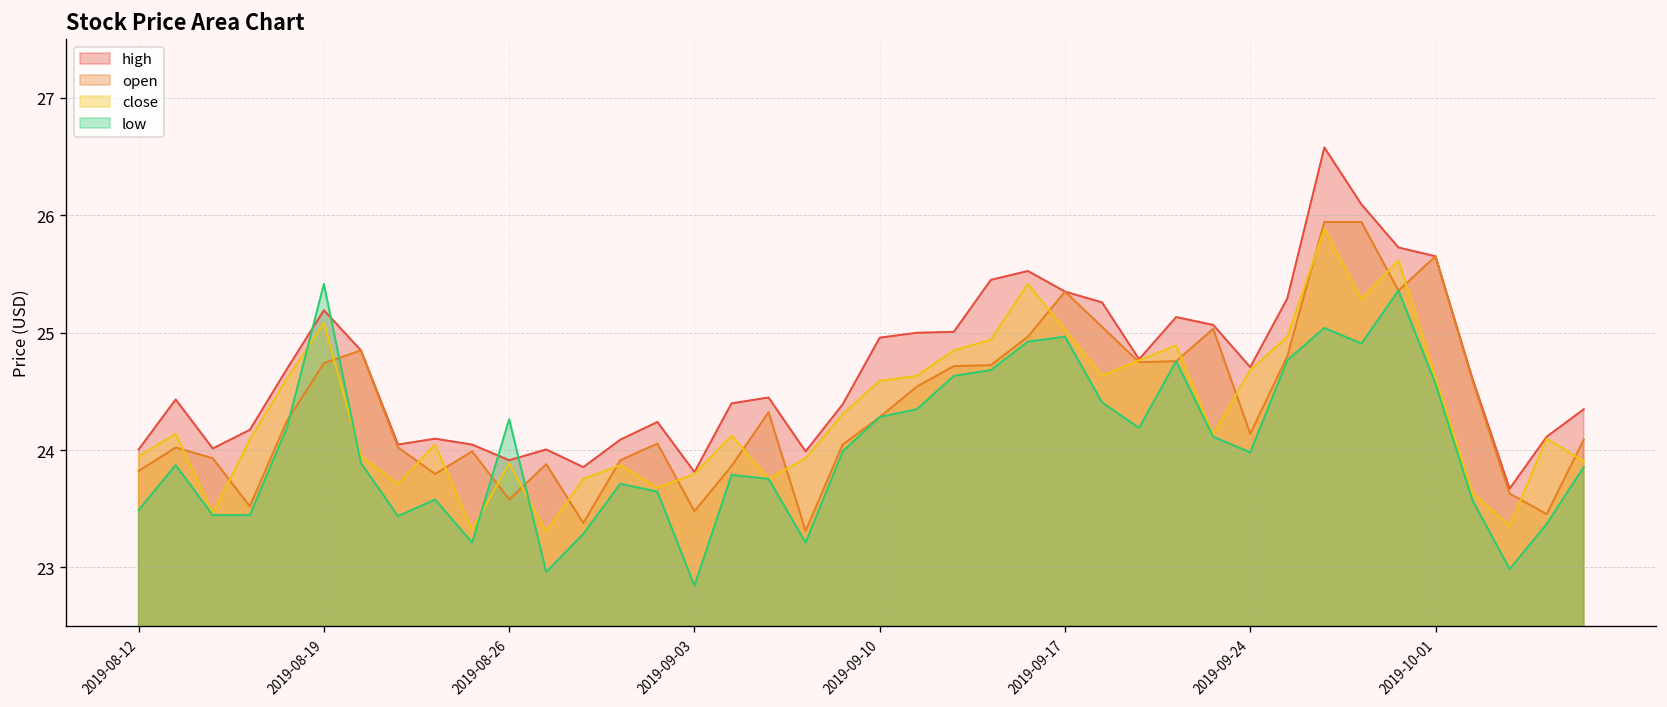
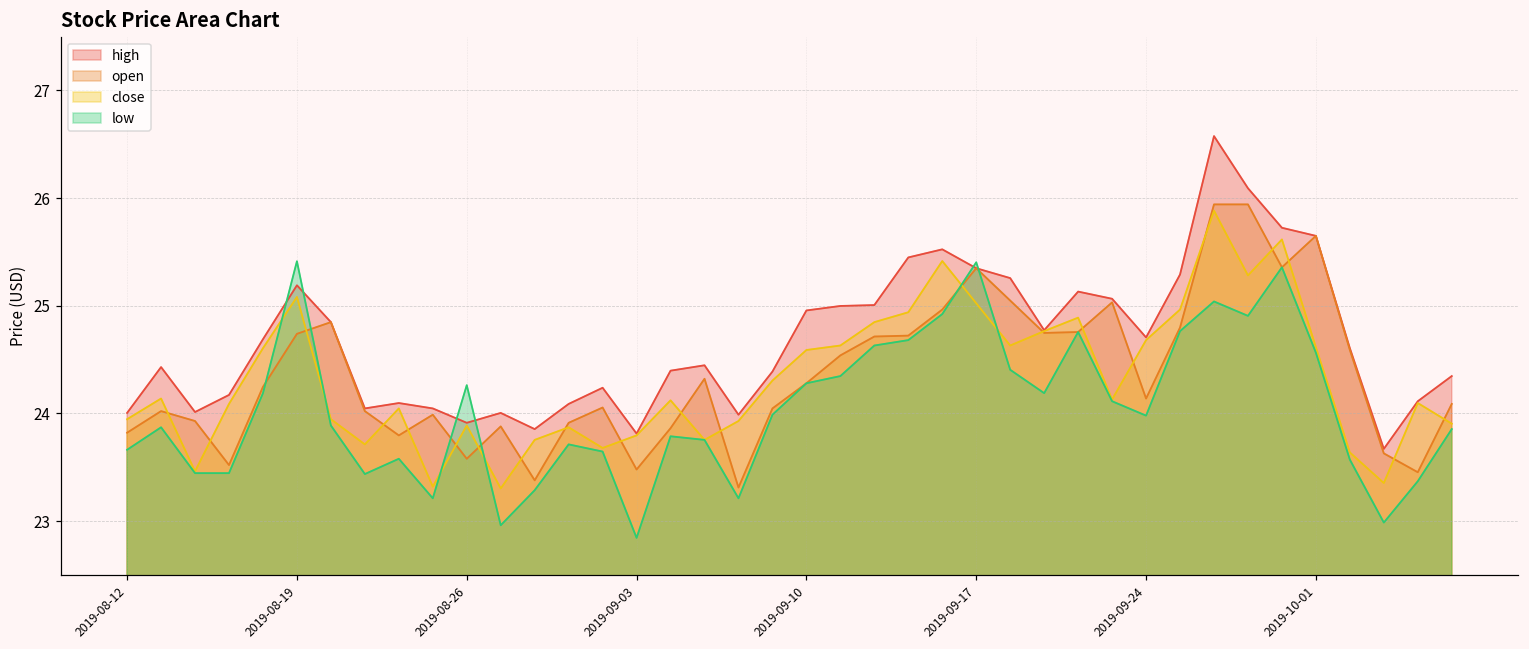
  {
    "low": {
-     "2019-08-12": 23.5,
+     "2019-08-12": 23.7,
      "2019-08-19": 25.4,
      "2019-08-26": 24.3,
      "2019-09-03": 22.8,
-     "2019-09-17": 25.0,
+     "2019-09-17": 25.4,
      "2019-09-24": 24.0,
      "2019-10-01": 24.6
    }
  }
